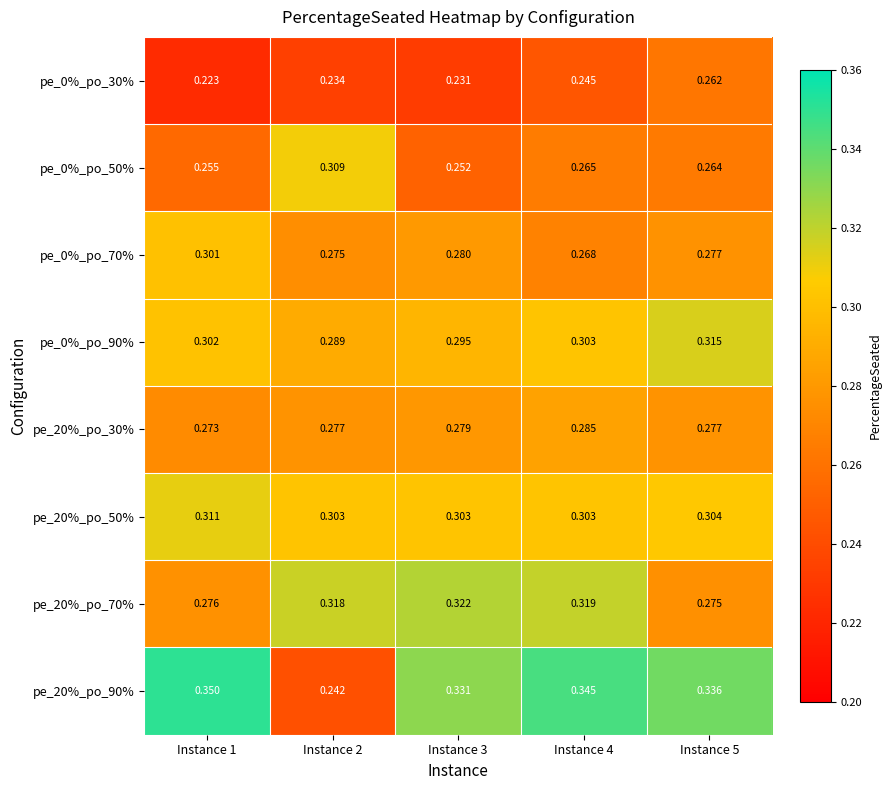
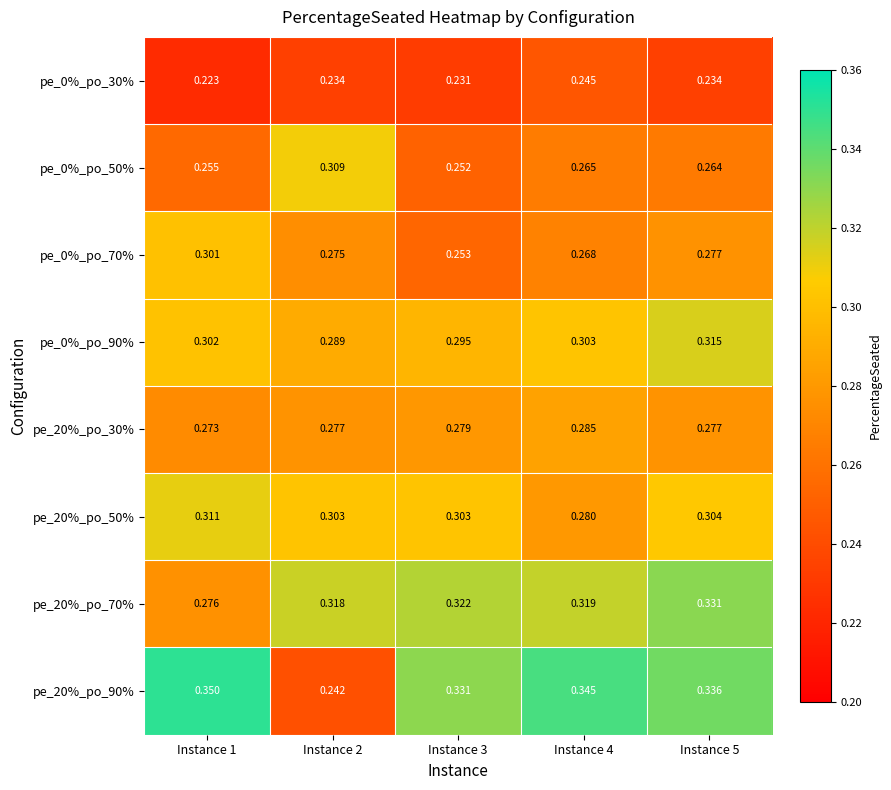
  {
    "pe_0%_po_30%": {
      "Instance 1": 0.223,
      "Instance 2": 0.234,
      "Instance 3": 0.231,
      "Instance 4": 0.245,
-     "Instance 5": 0.262
+     "Instance 5": 0.234
    },
    "pe_0%_po_50%": {
      "Instance 1": 0.255,
      "Instance 2": 0.309,
      "Instance 3": 0.252,
      "Instance 4": 0.265,
      "Instance 5": 0.264
    },
    "pe_0%_po_70%": {
      "Instance 1": 0.301,
      "Instance 2": 0.275,
-     "Instance 3": 0.280,
+     "Instance 3": 0.253,
      "Instance 4": 0.268,
      "Instance 5": 0.277
    },
    "pe_0%_po_90%": {
      "Instance 1": 0.302,
      "Instance 2": 0.289,
      "Instance 3": 0.295,
      "Instance 4": 0.303,
      "Instance 5": 0.315
    },
    "pe_20%_po_30%": {
      "Instance 1": 0.273,
      "Instance 2": 0.277,
      "Instance 3": 0.279,
      "Instance 4": 0.285,
      "Instance 5": 0.277
    },
    "pe_20%_po_50%": {
      "Instance 1": 0.311,
      "Instance 2": 0.303,
      "Instance 3": 0.303,
-     "Instance 4": 0.303,
+     "Instance 4": 0.280,
      "Instance 5": 0.304
    },
    "pe_20%_po_70%": {
      "Instance 1": 0.276,
      "Instance 2": 0.318,
      "Instance 3": 0.322,
      "Instance 4": 0.319,
-     "Instance 5": 0.275
+     "Instance 5": 0.331
    },
    "pe_20%_po_90%": {
      "Instance 1": 0.350,
      "Instance 2": 0.242,
      "Instance 3": 0.331,
      "Instance 4": 0.345,
      "Instance 5": 0.336
    }
  }
